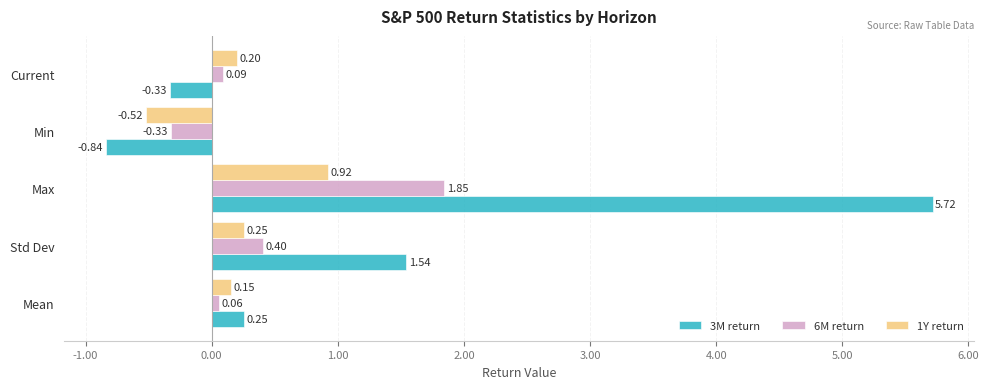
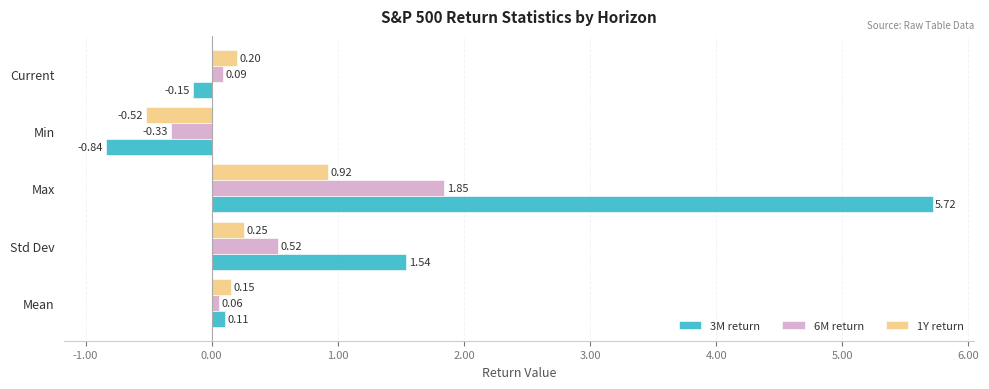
  {
    "3M return": {
-     "Current": -0.33,
+     "Current": -0.15,
      "Min": -0.84,
      "Max": 5.72,
      "Std Dev": 1.54,
-     "Mean": 0.25
+     "Mean": 0.11
    },
    "6M return": {
      "Current": 0.09,
      "Min": -0.33,
      "Max": 1.85,
-     "Std Dev": 0.40,
+     "Std Dev": 0.52,
      "Mean": 0.06
    },
    "1Y return": {
      "Current": 0.20,
      "Min": -0.52,
      "Max": 0.92,
      "Std Dev": 0.25,
      "Mean": 0.15
    }
  }
